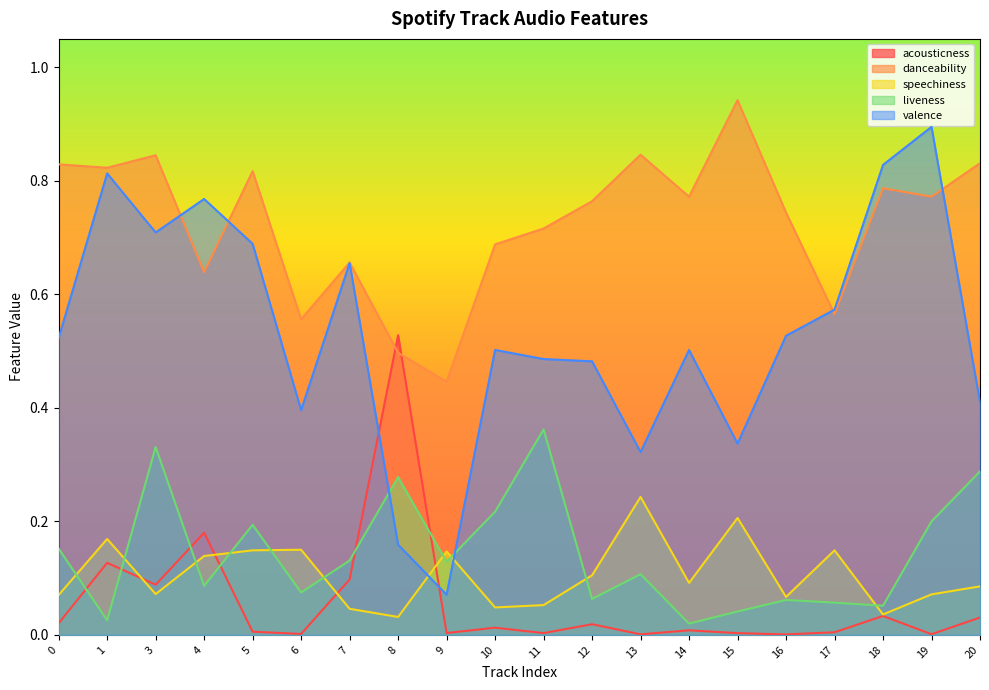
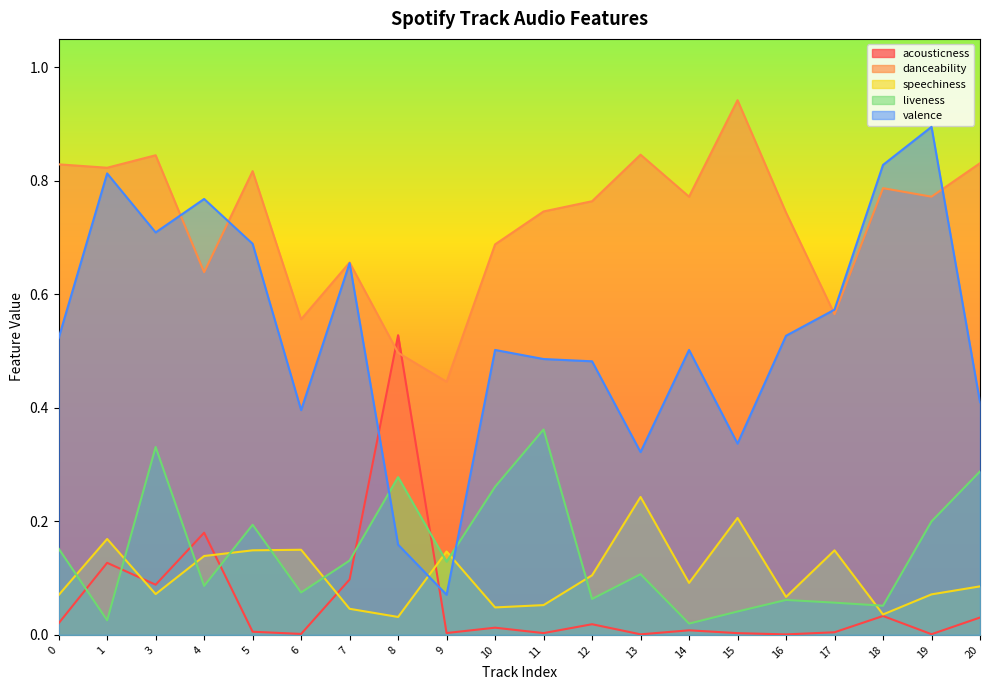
  {
    "acousticness": {
      "0": 0.02,
      "1": 0.13,
      "3": 0.09,
      "4": 0.18,
      "5": 0.01,
      "6": 0.00,
      "7": 0.10,
      "8": 0.53,
      "9": 0.00,
      "10": 0.01,
      "11": 0.00,
      "12": 0.02,
      "13": 0.00,
      "14": 0.01,
      "15": 0.00,
      "16": 0.00,
      "17": 0.00,
      "19": 0.00,
      "20": 0.03
    },
    "danceability": {
      "0": 0.83,
      "1": 0.82,
      "3": 0.85,
      "4": 0.64,
      "5": 0.82,
      "6": 0.56,
      "8": 0.50,
      "9": 0.45,
      "10": 0.69,
-     "11": 0.72,
+     "11": 0.75,
      "12": 0.76,
      "13": 0.85,
      "14": 0.77,
      "15": 0.94,
      "16": 0.74,
      "17": 0.57,
      "18": 0.79,
      "19": 0.77,
      "20": 0.83
    },
    "speechiness": {
      "0": 0.07,
      "1": 0.17,
      "3": 0.07,
      "4": 0.14,
      "5": 0.15,
      "6": 0.15,
      "7": 0.05,
      "8": 0.03,
      "9": 0.15,
      "10": 0.05,
      "11": 0.05,
      "12": 0.11,
      "13": 0.24,
      "14": 0.09,
      "15": 0.21,
      "16": 0.07,
      "17": 0.15,
      "19": 0.07,
      "20": 0.09
    },
    "liveness": {
      "0": 0.15,
      "1": 0.03,
      "3": 0.33,
      "4": 0.09,
      "5": 0.19,
      "6": 0.07,
      "7": 0.13,
      "8": 0.28,
      "9": 0.13,
-     "10": 0.22,
+     "10": 0.26,
      "11": 0.36,
      "12": 0.06,
      "13": 0.11,
      "14": 0.02,
      "15": 0.04,
      "16": 0.06,
      "17": 0.06,
      "18": 0.05,
      "19": 0.20,
      "20": 0.29
    },
    "valence": {
      "0": 0.52,
      "1": 0.81,
      "3": 0.71,
      "4": 0.77,
      "5": 0.69,
      "6": 0.40,
      "8": 0.16,
      "9": 0.07,
      "10": 0.50,
      "11": 0.49,
      "12": 0.48,
      "13": 0.32,
      "14": 0.50,
      "15": 0.34,
      "16": 0.53,
      "17": 0.57,
      "18": 0.83,
      "19": 0.90,
      "20": 0.41
    }
  }
